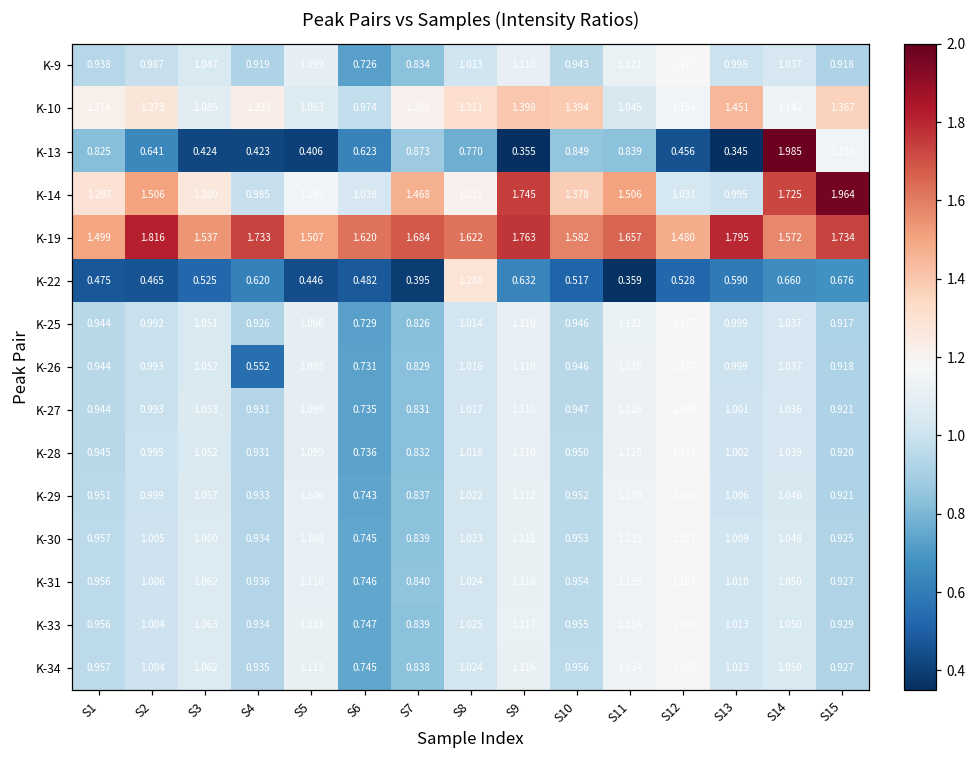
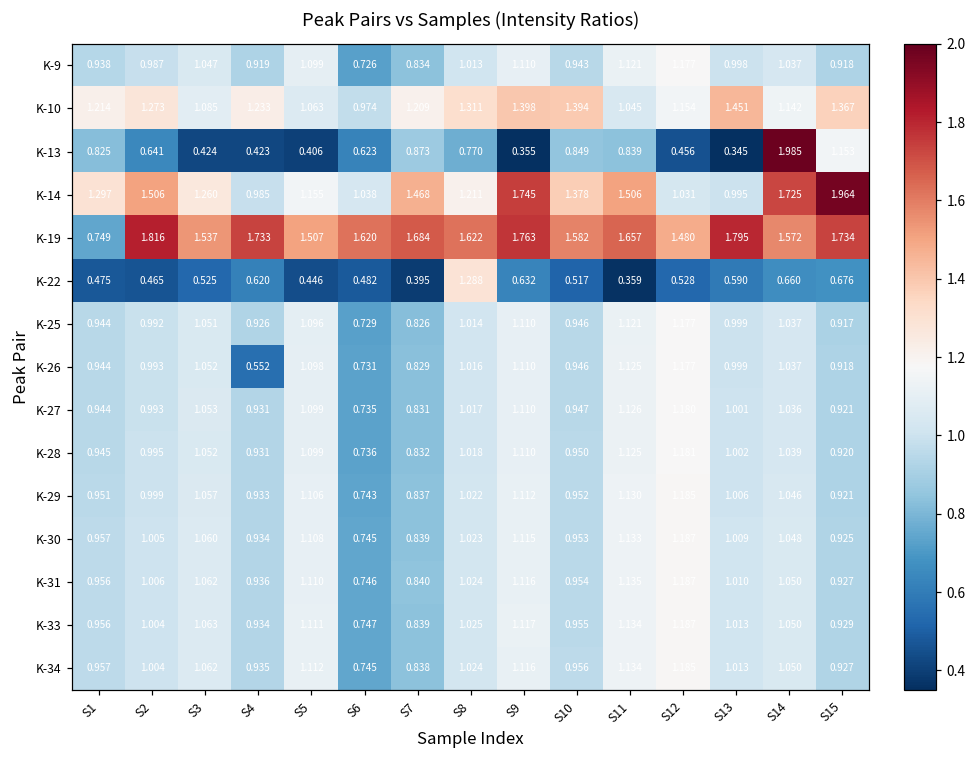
  {
    "K-9": {
      "S1": 0.938,
      "S2": 0.987,
      "S4": 0.919,
      "S6": 0.726,
      "S7": 0.834,
      "S10": 0.943,
      "S13": 0.998,
      "S15": 0.918
    },
    "K-10": {
      "S6": 0.974,
      "S8": 1.311,
      "S9": 1.398,
      "S10": 1.394,
      "S13": 1.451,
      "S15": 1.367
    },
    "K-13": {
      "S1": 0.825,
      "S2": 0.641,
      "S3": 0.424,
      "S4": 0.423,
      "S5": 0.406,
      "S6": 0.623,
      "S7": 0.873,
      "S8": 0.770,
      "S9": 0.355,
      "S10": 0.849,
      "S11": 0.839,
      "S12": 0.456,
      "S13": 0.345,
      "S14": 1.985
    },
    "K-14": {
      "S2": 1.506,
      "S4": 0.985,
      "S7": 1.468,
      "S9": 1.745,
      "S10": 1.378,
      "S11": 1.506,
      "S13": 0.995,
      "S14": 1.725,
      "S15": 1.964
    },
    "K-19": {
-     "S1": 1.499,
+     "S1": 0.749,
      "S2": 1.816,
      "S3": 1.537,
      "S4": 1.733,
      "S5": 1.507,
      "S6": 1.620,
      "S7": 1.684,
      "S8": 1.622,
      "S9": 1.763,
      "S10": 1.582,
      "S11": 1.657,
      "S12": 1.480,
      "S13": 1.795,
      "S14": 1.572,
      "S15": 1.734
    },
    "K-22": {
      "S1": 0.475,
      "S2": 0.465,
      "S3": 0.525,
      "S4": 0.620,
      "S5": 0.446,
      "S6": 0.482,
      "S7": 0.395,
      "S9": 0.632,
      "S10": 0.517,
      "S11": 0.359,
      "S12": 0.528,
      "S13": 0.590,
      "S14": 0.660,
      "S15": 0.676
    },
    "K-25": {
      "S1": 0.944,
      "S2": 0.992,
      "S4": 0.926,
      "S6": 0.729,
      "S7": 0.826,
      "S10": 0.946,
      "S13": 0.999,
      "S15": 0.917
    },
    "K-26": {
      "S1": 0.944,
      "S2": 0.993,
      "S4": 0.552,
      "S6": 0.731,
      "S7": 0.829,
      "S10": 0.946,
      "S13": 0.999,
      "S15": 0.918
    },
    "K-27": {
      "S1": 0.944,
      "S2": 0.993,
      "S4": 0.931,
      "S6": 0.735,
      "S7": 0.831,
      "S10": 0.947,
      "S13": 1.001,
      "S15": 0.921
    },
    "K-28": {
      "S1": 0.945,
      "S2": 0.995,
      "S4": 0.931,
      "S6": 0.736,
      "S7": 0.832,
      "S10": 0.950,
      "S13": 1.002,
      "S15": 0.920
    },
    "K-29": {
      "S1": 0.951,
      "S2": 0.999,
      "S4": 0.933,
      "S6": 0.743,
      "S7": 0.837,
      "S10": 0.952,
      "S13": 1.006,
      "S15": 0.921
    },
    "K-30": {
      "S1": 0.957,
      "S2": 1.005,
      "S4": 0.934,
      "S6": 0.745,
      "S7": 0.839,
      "S10": 0.953,
      "S15": 0.925
    },
    "K-31": {
      "S1": 0.956,
      "S2": 1.006,
      "S4": 0.936,
      "S6": 0.746,
      "S7": 0.840,
      "S10": 0.954,
      "S15": 0.927
    },
    "K-33": {
      "S1": 0.956,
      "S2": 1.004,
      "S4": 0.934,
      "S6": 0.747,
      "S7": 0.839,
      "S10": 0.955,
      "S15": 0.929
    },
    "K-34": {
      "S1": 0.957,
      "S2": 1.004,
      "S4": 0.935,
      "S6": 0.745,
      "S7": 0.838,
      "S10": 0.956,
      "S15": 0.927
    }
  }
